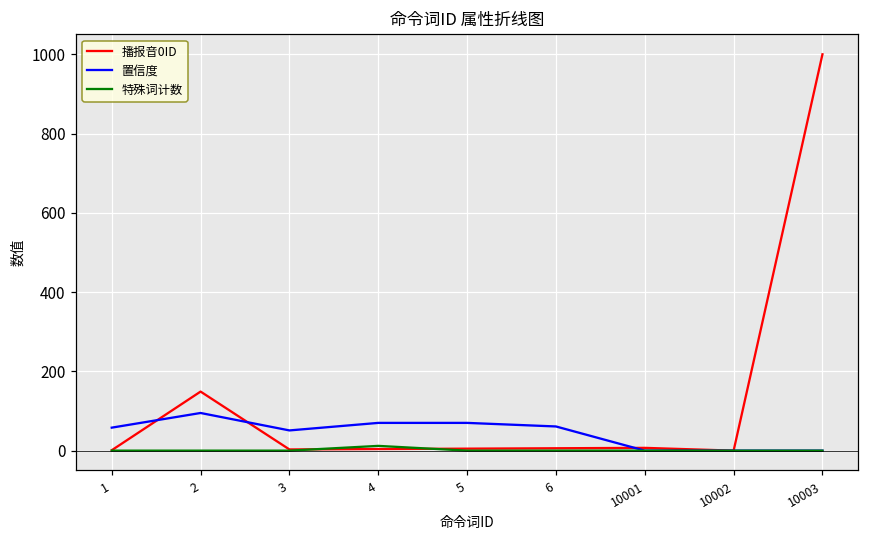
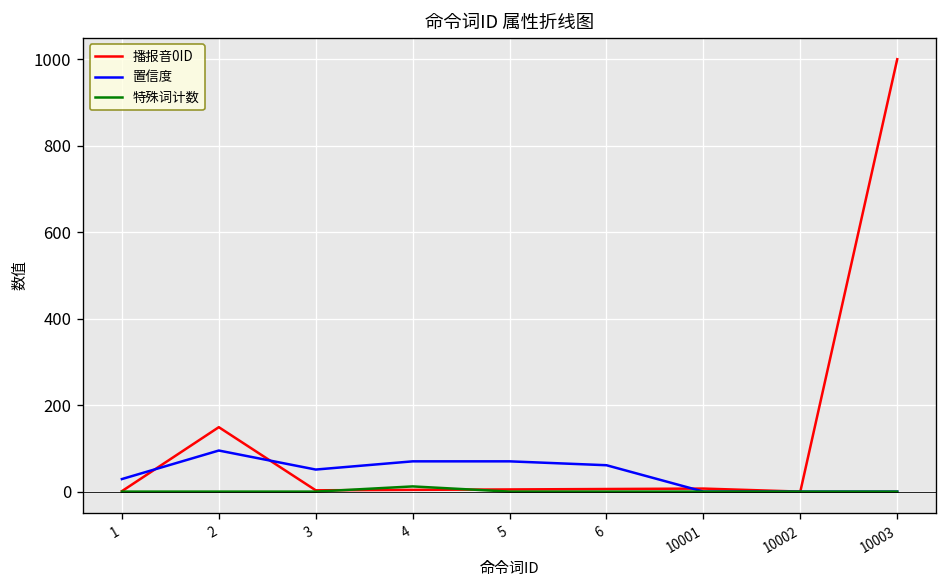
  {
    "播报音0ID": {
      "2": 150,
      "4": 0,
      "10001": 10,
      "10003": 1000
    },
    "置信度": {
-     "1": 60,
+     "1": 30,
      "2": 100,
      "3": 50,
      "4": 70,
      "5": 70,
      "6": 60
    },
    "特殊词计数": {
      "2": 0,
      "4": 10
    }
  }
